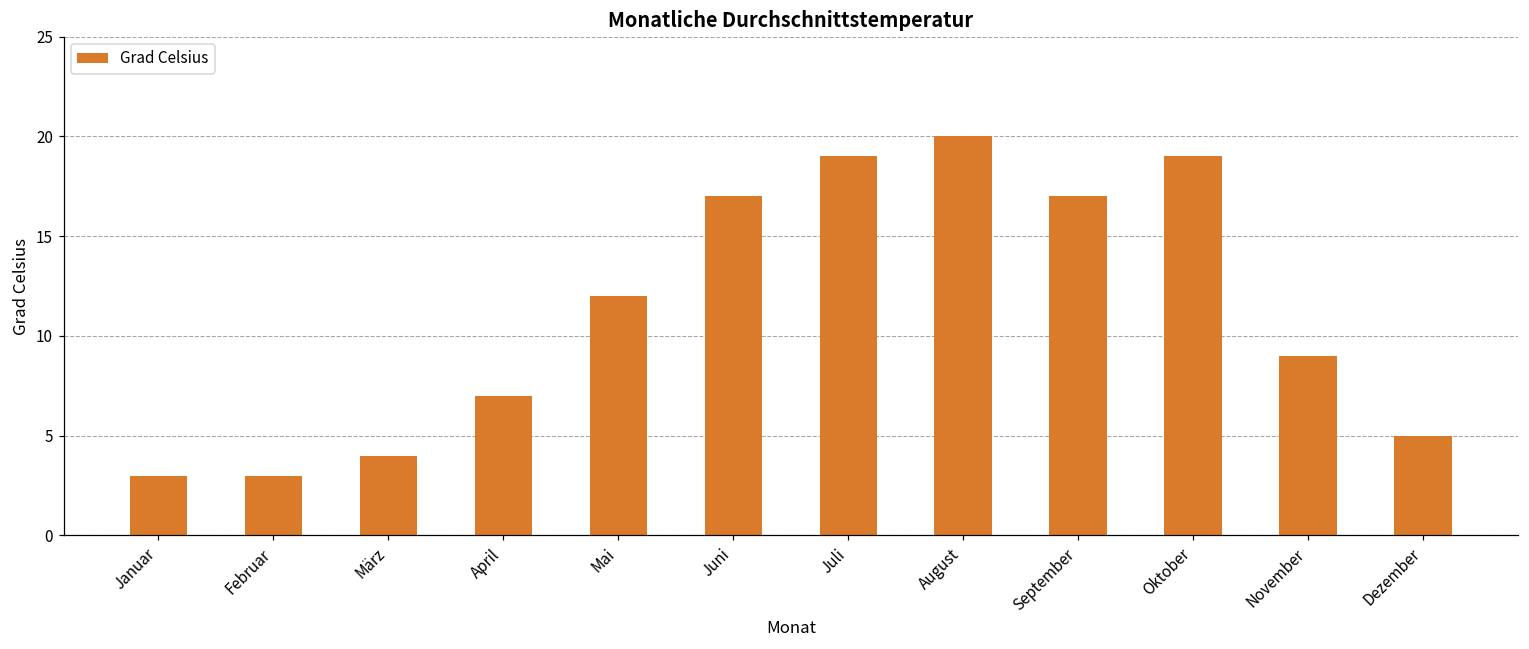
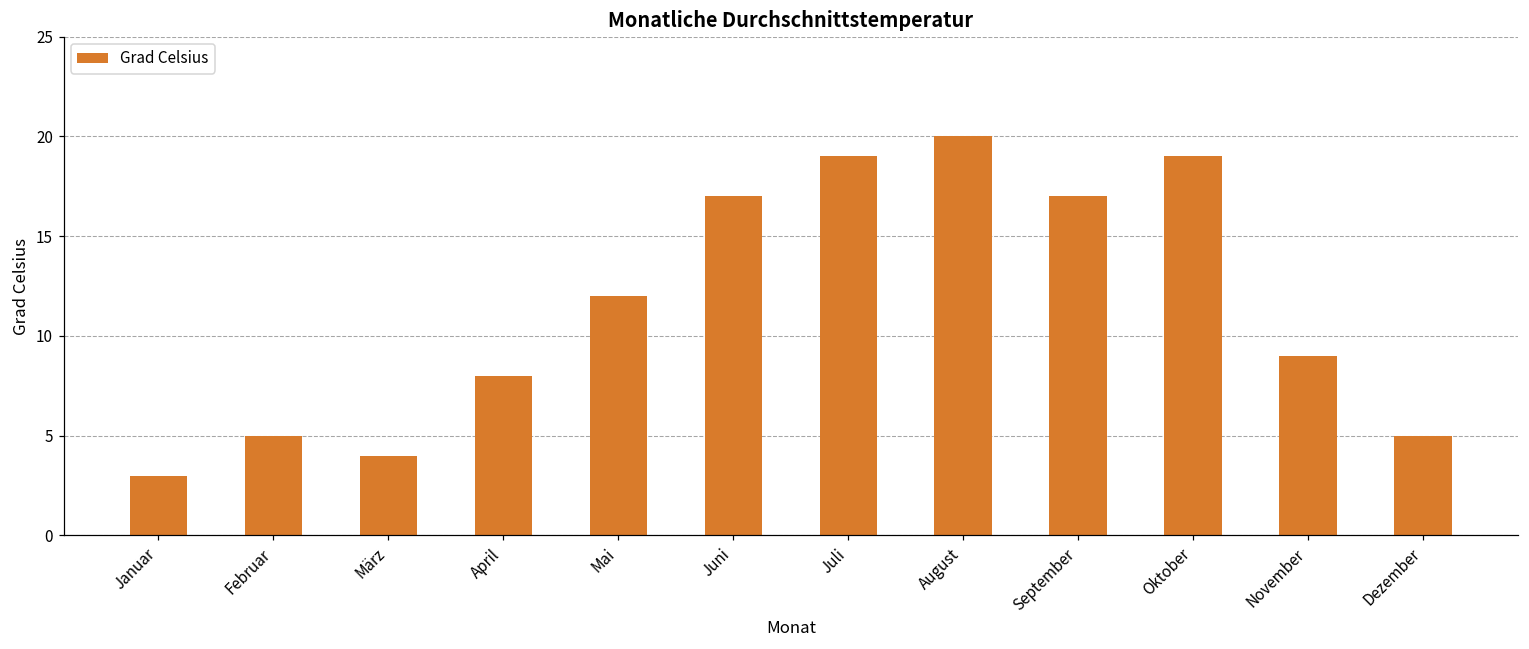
  {
    "Januar": 3,
-   "Februar": 3,
+   "Februar": 5,
    "März": 4,
-   "April": 7,
+   "April": 8,
    "Mai": 12,
    "Juni": 17,
    "Juli": 19,
    "August": 20,
    "September": 17,
    "Oktober": 19,
    "November": 9,
    "Dezember": 5
  }
